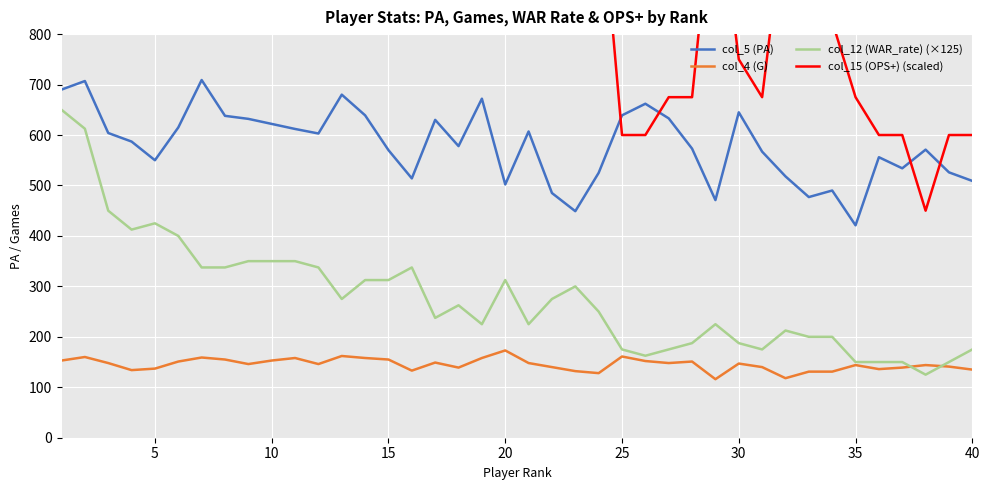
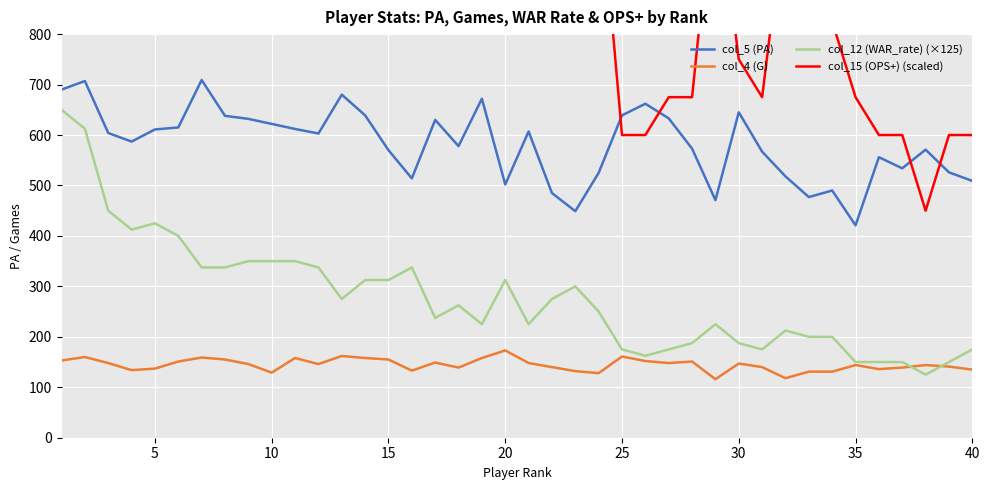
  {
    "col_5 (PA)": {
-     "5": 550,
+     "5": 610,
      "10": 620,
      "15": 570,
      "20": 500,
      "25": 640,
      "30": 650,
      "35": 420,
      "40": 510
    },
    "col_4 (G)": {
      "5": 140,
-     "10": 150,
+     "10": 130,
      "15": 160,
      "20": 170,
      "25": 160,
      "30": 150,
      "35": 140,
      "40": 140
    },
    "col_12 (WAR_rate) (×125)": {
      "5": 430,
      "10": 350,
      "15": 310,
      "20": 310,
      "25": 180,
      "30": 190,
      "35": 150,
      "40": 180
    },
    "col_15 (OPS+) (scaled)": {
      "25": 600,
      "30": 750,
      "35": 680,
      "40": 600
    }
  }
